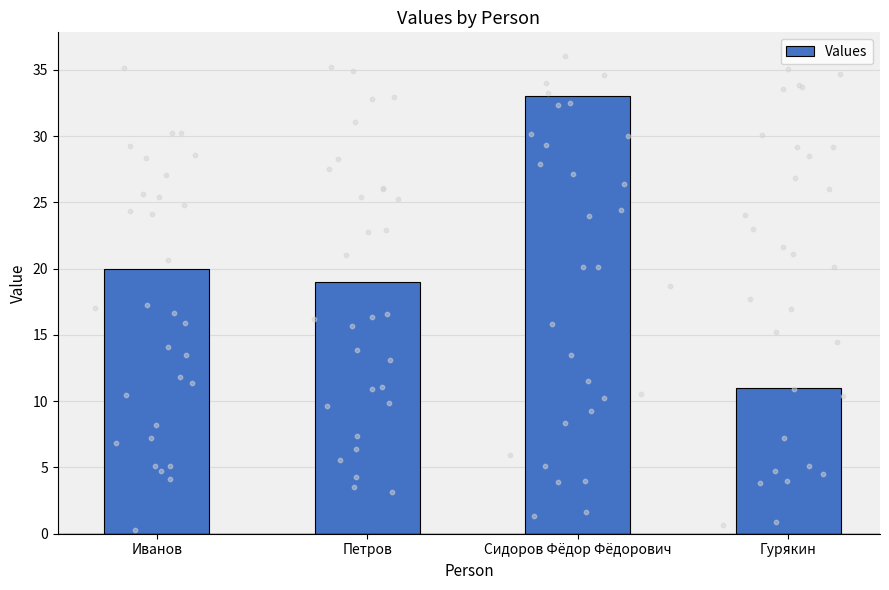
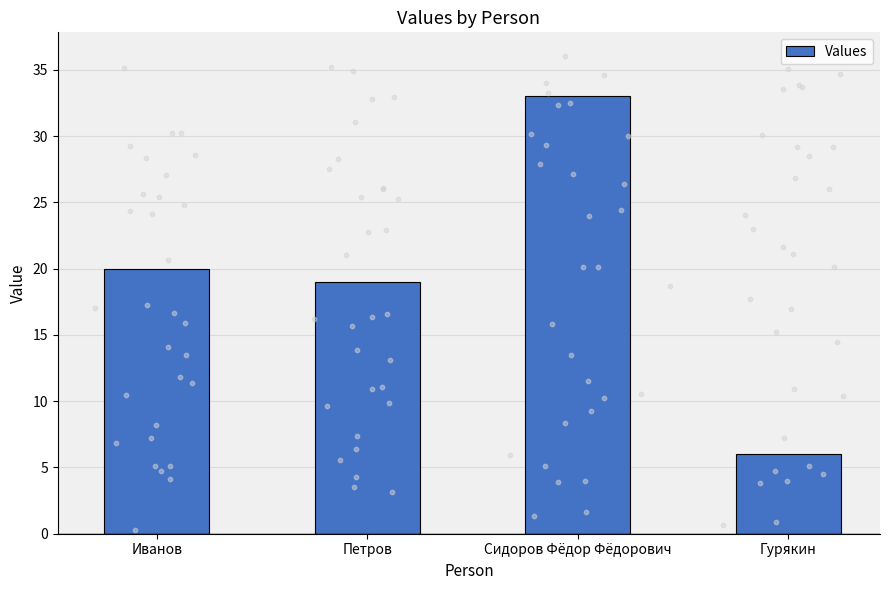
  {
    "Values": {
      "Иванов": 20,
      "Петров": 19,
      "Сидоров Фёдор Фёдорович": 33,
-     "Гурякин": 11
+     "Гурякин": 6
    }
  }
